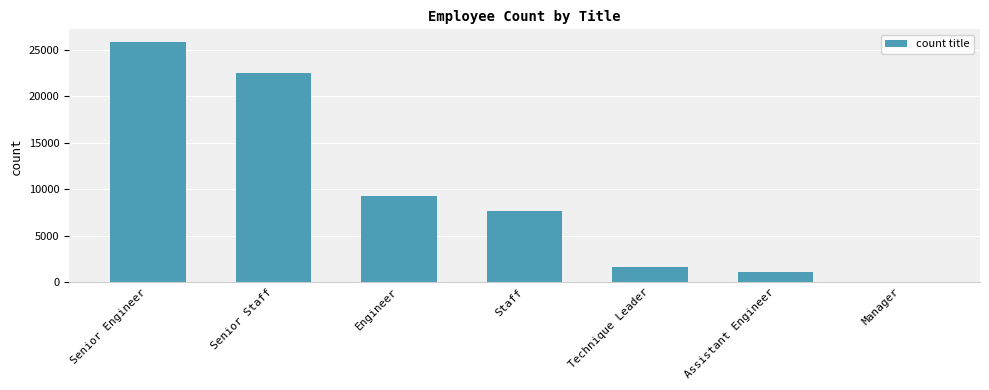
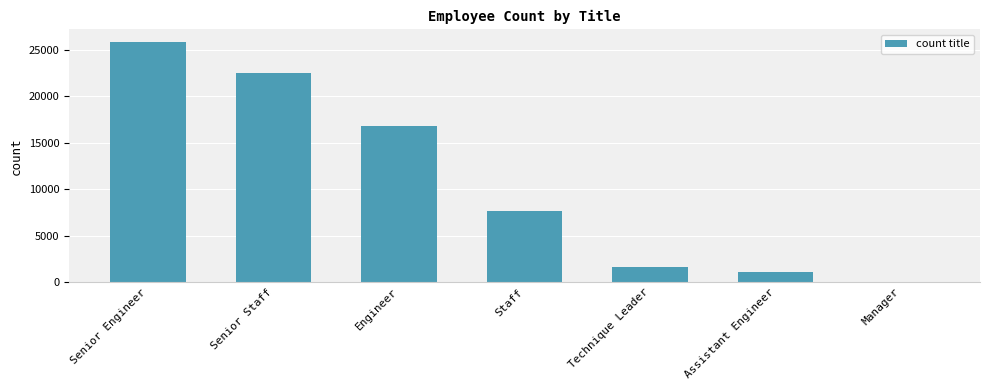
  {
    "Senior Engineer": 26000,
    "Senior Staff": 23000,
-   "Engineer": 9000,
+   "Engineer": 17000,
    "Staff": 8000,
    "Technique Leader": 2000,
    "Assistant Engineer": 1000
  }
